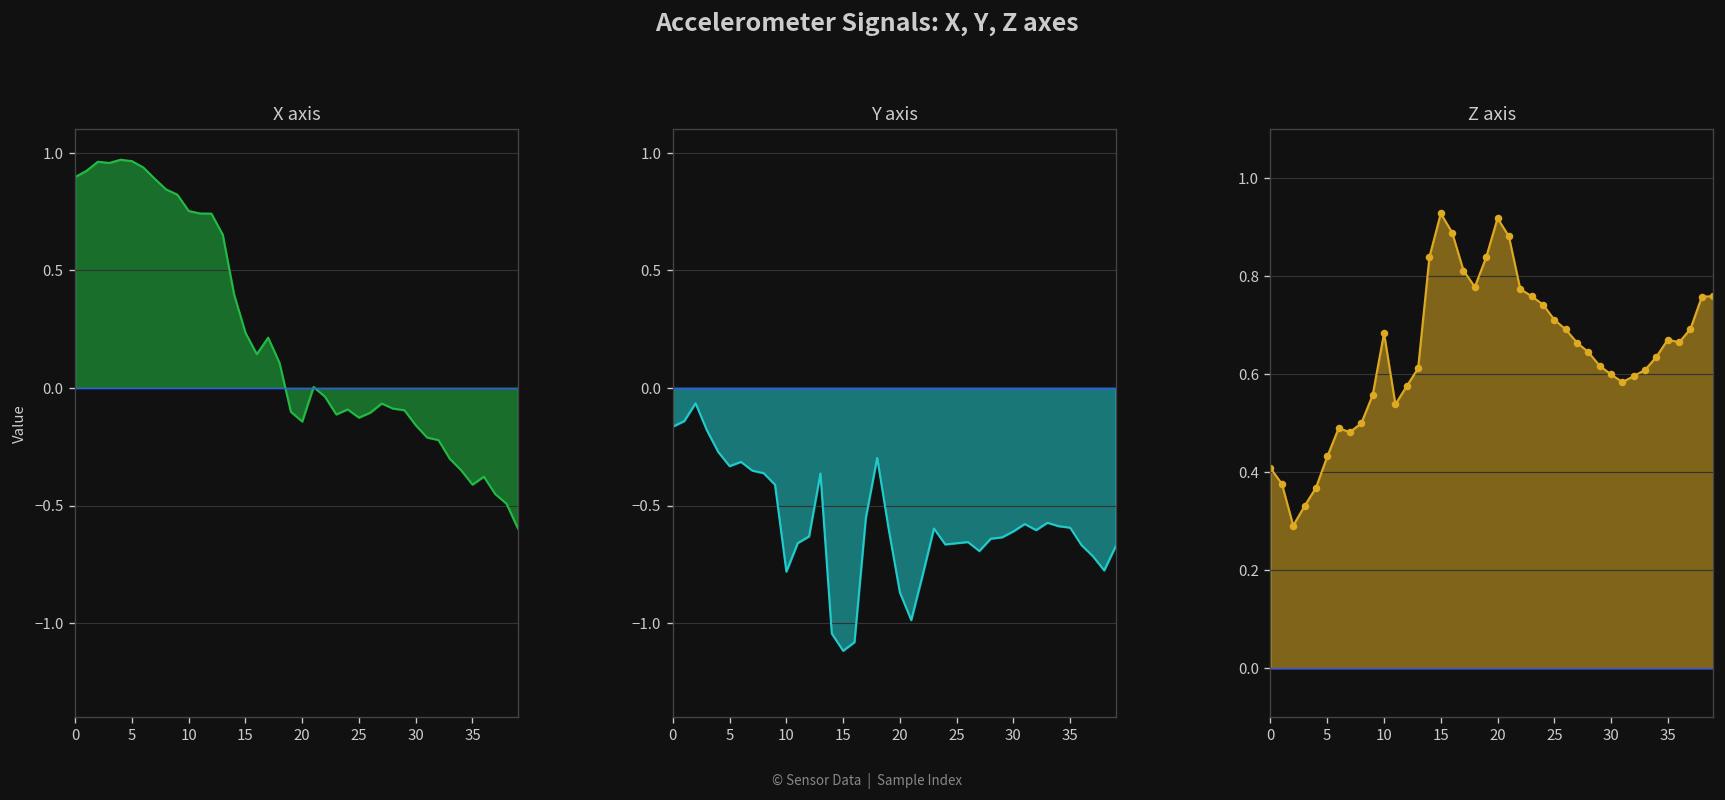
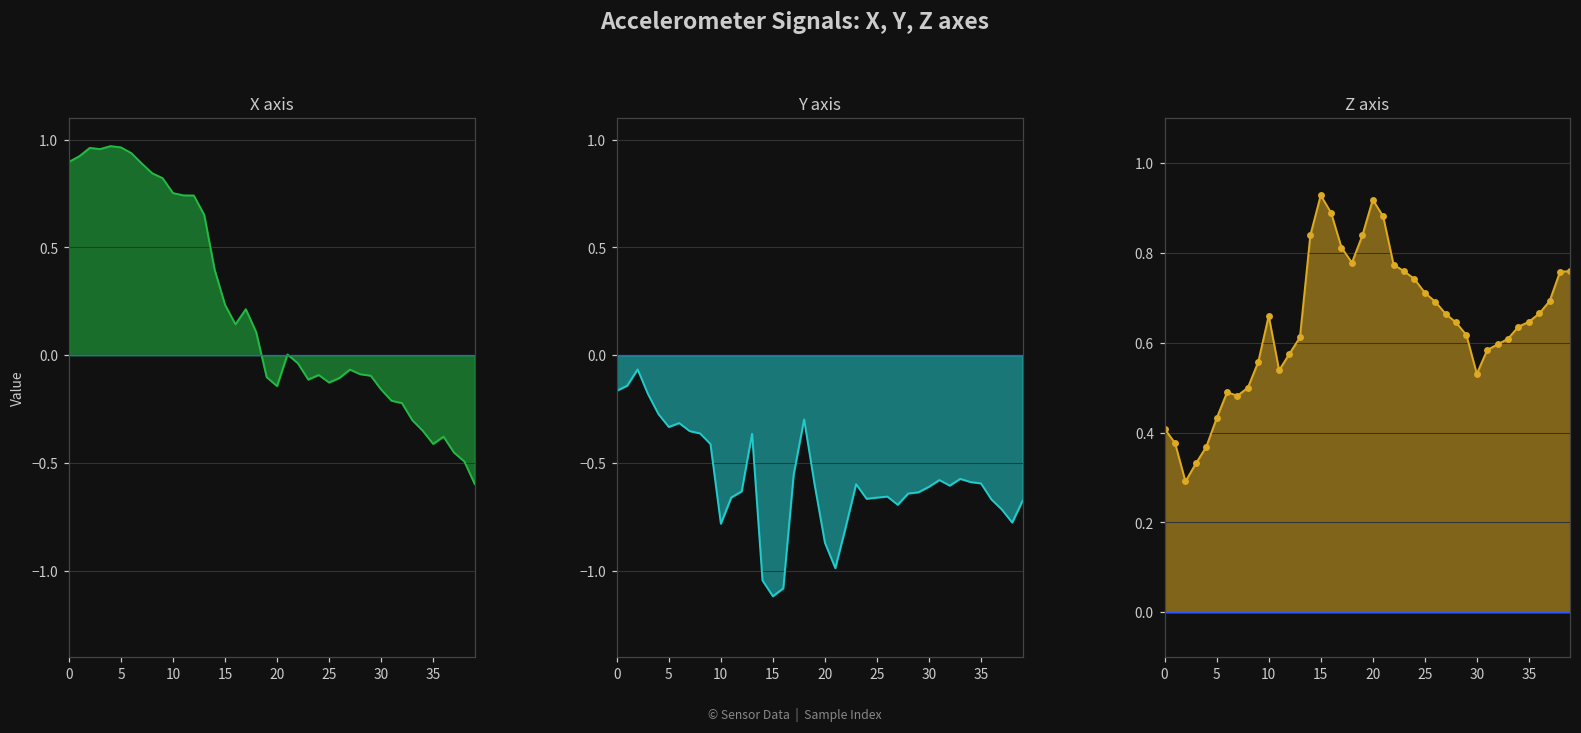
  {
    "Z axis": {
      "0": 0.41,
      "5": 0.43,
-     "10": 0.68,
+     "10": 0.66,
      "15": 0.93,
      "20": 0.92,
      "25": 0.71,
-     "30": 0.60,
-     "35": 0.67
+     "30": 0.53,
+     "35": 0.65
    }
  }
